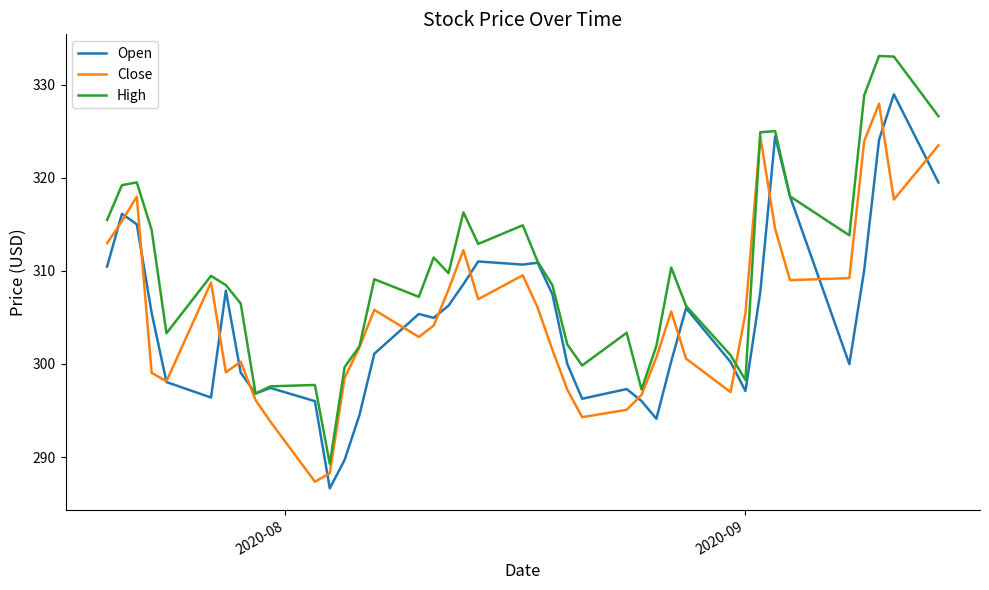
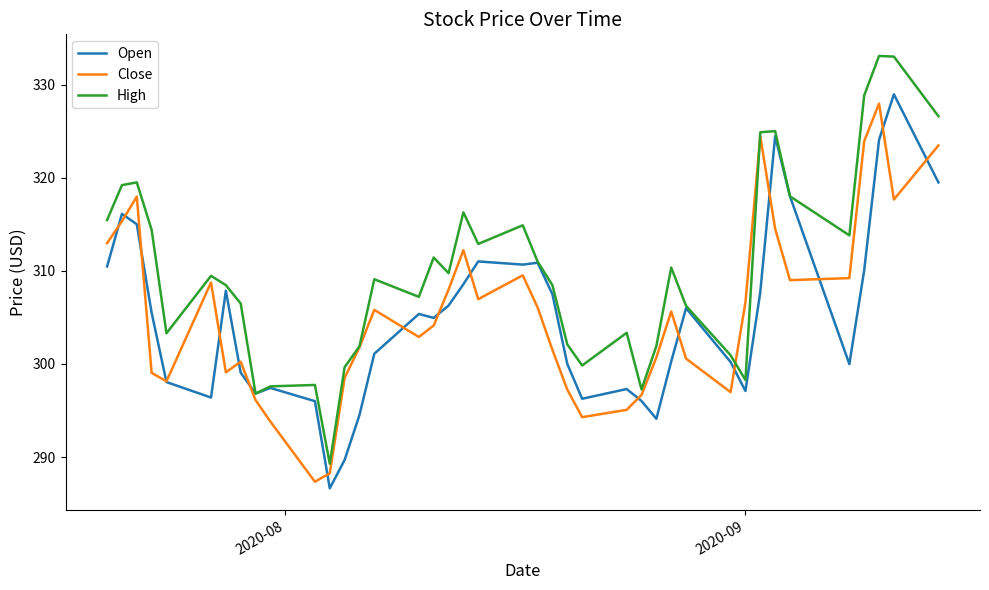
  {
    "Open": {
      "2020-09": 297
    },
    "Close": {
-     "2020-09": 305
+     "2020-09": 307
    },
    "High": {
      "2020-09": 298
    }
  }
